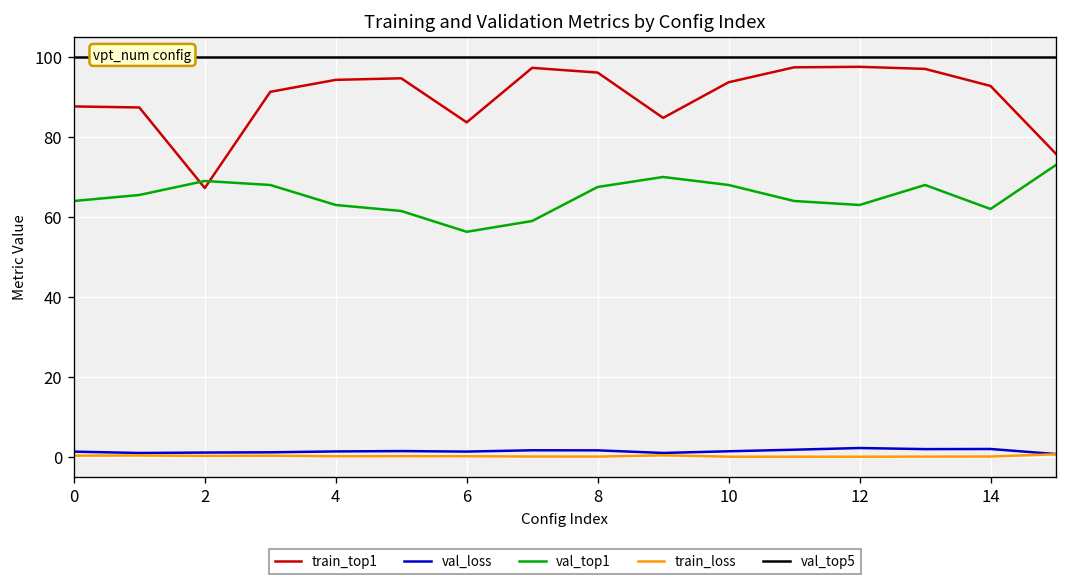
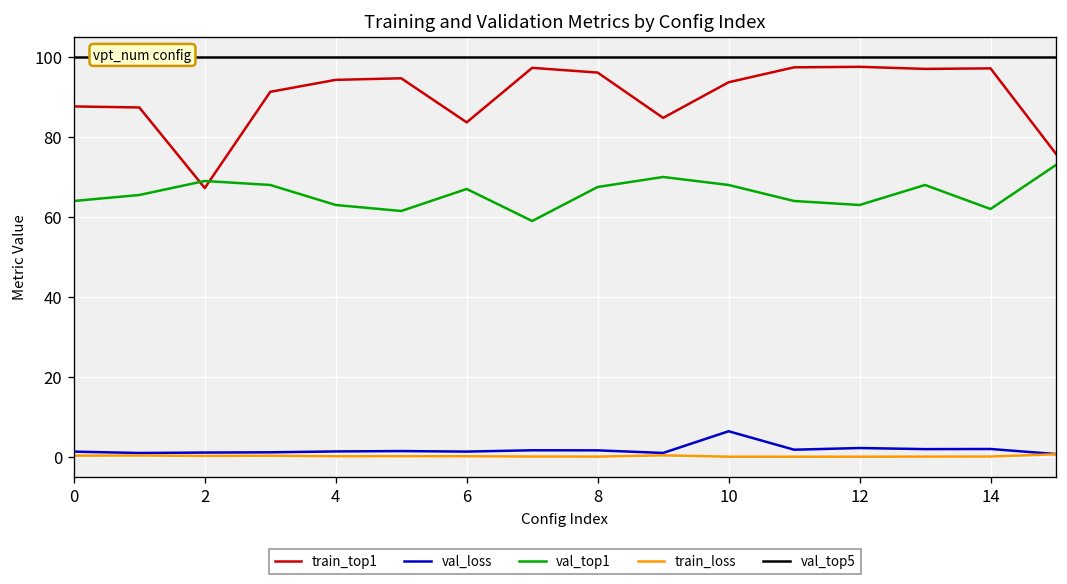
  {
    "train_top1": {
      "0": 88,
      "2": 67,
      "4": 94,
      "6": 84,
      "8": 96,
      "10": 94,
      "12": 98,
-     "14": 93
+     "14": 97
    },
    "val_loss": {
      "0": 1,
      "2": 1,
      "4": 1,
      "6": 1,
      "8": 2,
-     "10": 1,
+     "10": 6,
      "12": 2,
      "14": 2
    },
    "val_top1": {
      "0": 64,
      "2": 69,
      "4": 63,
-     "6": 56,
+     "6": 67,
      "8": 68,
      "10": 68,
      "12": 63,
      "14": 62
    },
    "train_loss": {
      "0": 0,
      "2": 0,
      "4": 0,
      "6": 0,
      "8": 0,
      "10": 0,
      "12": 0,
      "14": 0
    },
    "val_top5": {
      "0": 100,
      "2": 100,
      "4": 100,
      "6": 100,
      "8": 100,
      "10": 100,
      "12": 100,
      "14": 100
    }
  }
